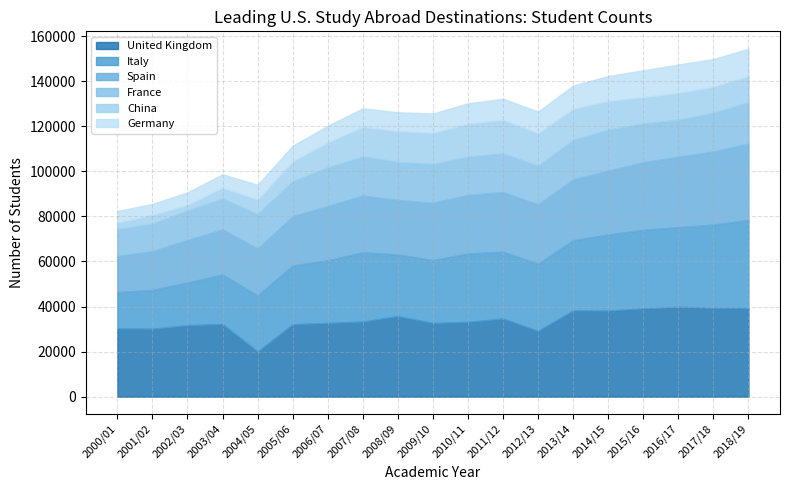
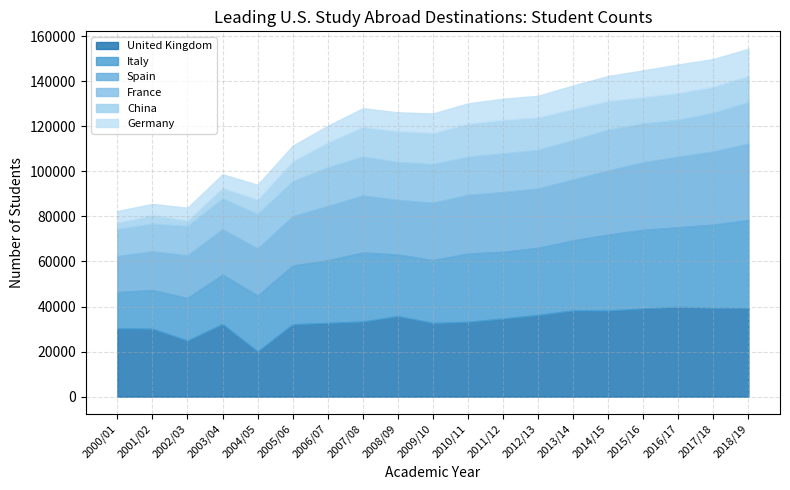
  {
    "United Kingdom": {
      "2000/01": 30000,
      "2001/02": 30000,
-     "2002/03": 32000,
+     "2002/03": 25000,
      "2003/04": 32000,
      "2004/05": 20000,
      "2005/06": 32000,
      "2006/07": 33000,
      "2007/08": 33000,
      "2008/09": 36000,
      "2009/10": 33000,
      "2010/11": 33000,
      "2011/12": 35000,
-     "2012/13": 29000,
+     "2012/13": 36000,
      "2013/14": 38000,
      "2014/15": 38000,
      "2015/16": 39000,
      "2016/17": 40000,
      "2017/18": 39000,
      "2018/19": 39000
    }
  }
